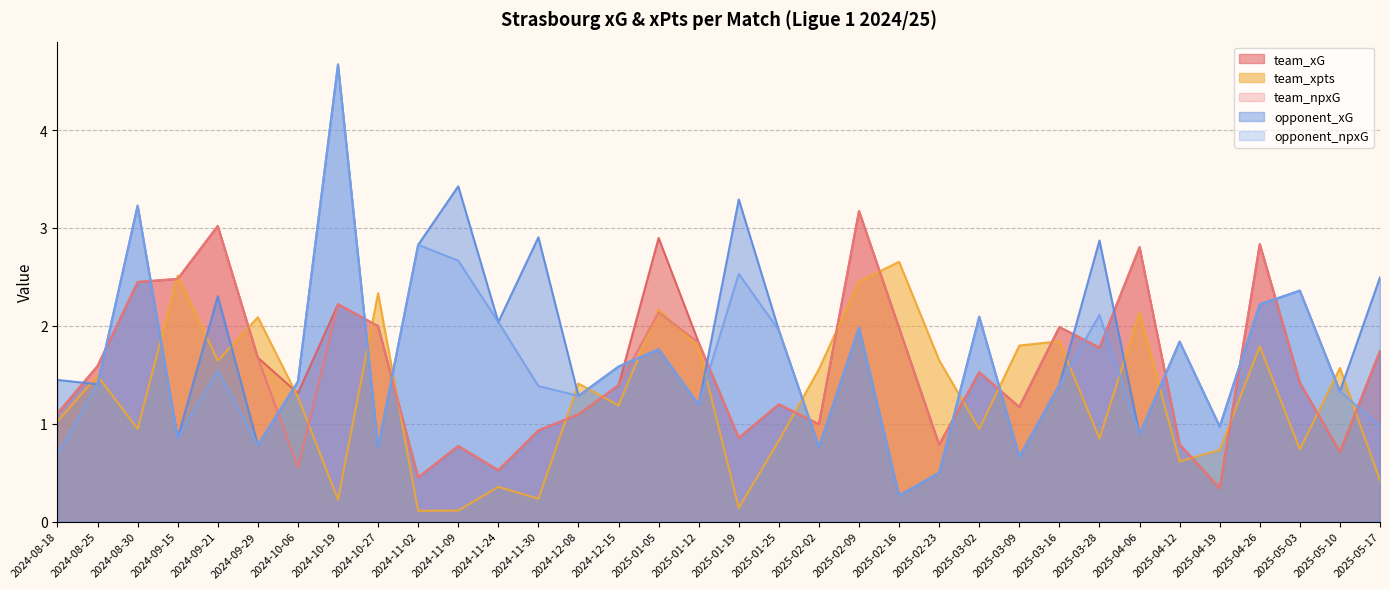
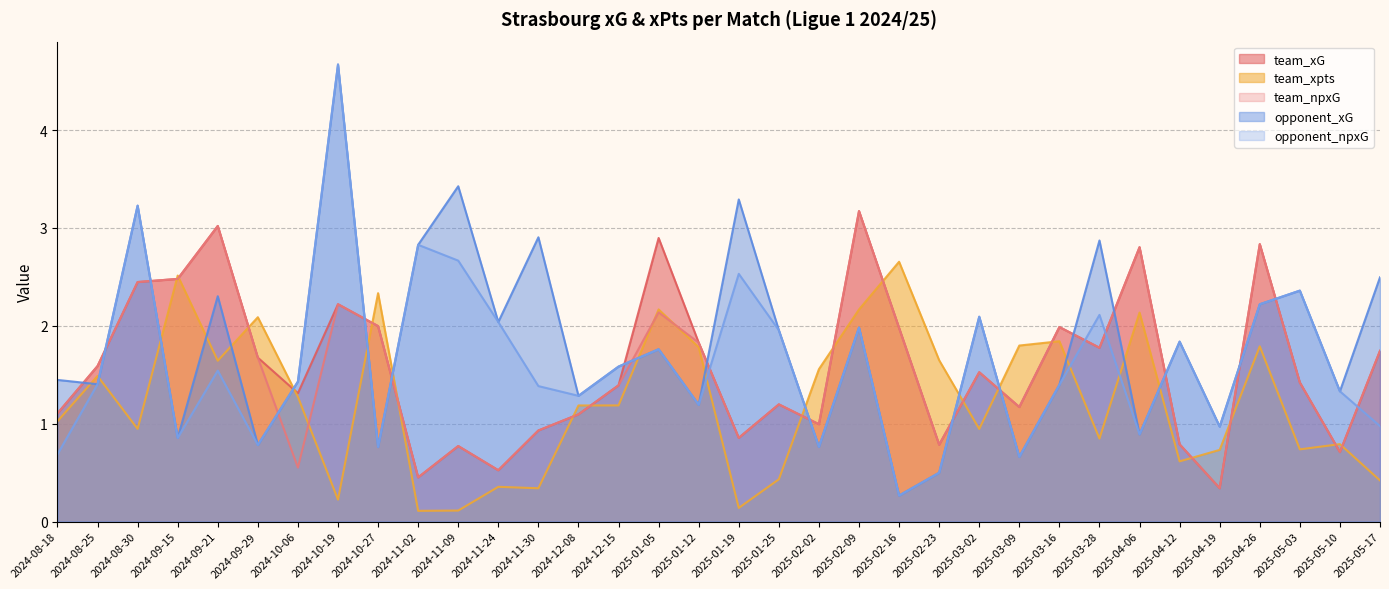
  {
    "team_xpts": {
      "2024-08-18": 1.0,
      "2024-08-25": 1.5,
      "2024-08-30": 0.9,
      "2024-09-15": 2.5,
      "2024-09-21": 1.6,
      "2024-09-29": 2.1,
      "2024-10-06": 1.3,
      "2024-10-19": 0.2,
      "2024-10-27": 2.3,
      "2024-11-02": 0.1,
      "2024-11-09": 0.1,
      "2024-11-24": 0.4,
-     "2024-11-30": 0.2,
-     "2024-12-08": 1.4,
+     "2024-11-30": 0.3,
+     "2024-12-08": 1.2,
      "2024-12-15": 1.2,
      "2025-01-05": 2.2,
      "2025-01-12": 1.8,
      "2025-01-19": 0.1,
-     "2025-01-25": 0.8,
+     "2025-01-25": 0.4,
      "2025-02-02": 1.6,
-     "2025-02-09": 2.5,
+     "2025-02-09": 2.2,
      "2025-02-16": 2.7,
      "2025-02-23": 1.6,
      "2025-03-02": 0.9,
      "2025-03-09": 1.8,
      "2025-03-16": 1.8,
      "2025-03-28": 0.8,
      "2025-04-06": 2.1,
      "2025-04-12": 0.6,
      "2025-04-19": 0.7,
      "2025-04-26": 1.8,
      "2025-05-03": 0.7,
-     "2025-05-10": 1.6,
+     "2025-05-10": 0.8,
      "2025-05-17": 0.4
    }
  }
